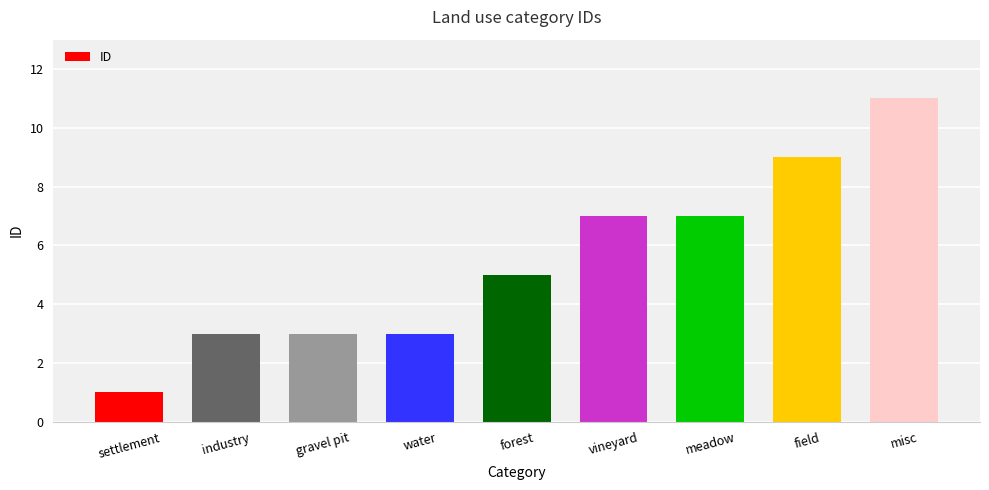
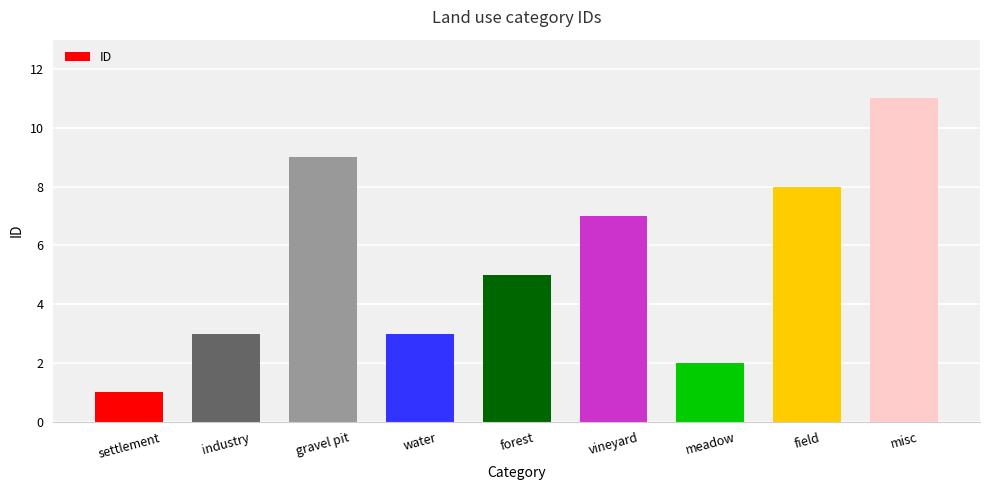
  {
    "settlement": 1,
    "industry": 3,
-   "gravel pit": 3,
+   "gravel pit": 9,
    "water": 3,
    "forest": 5,
    "vineyard": 7,
-   "meadow": 7,
-   "field": 9,
+   "meadow": 2,
+   "field": 8,
    "misc": 11
  }
